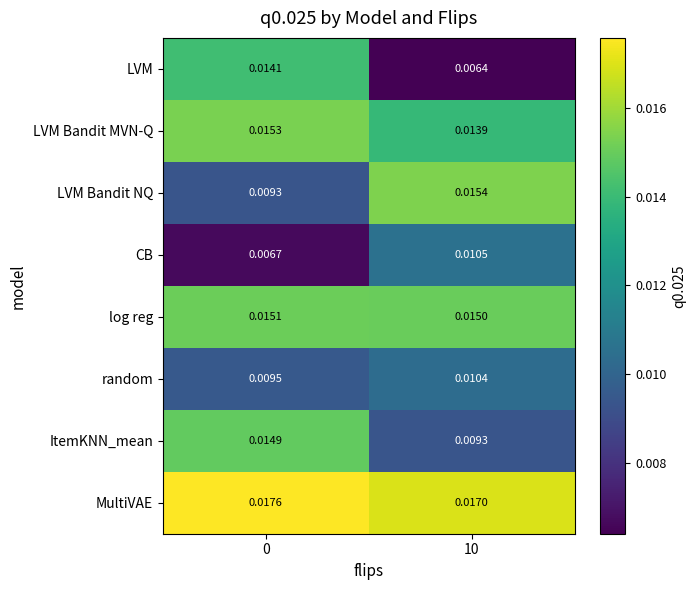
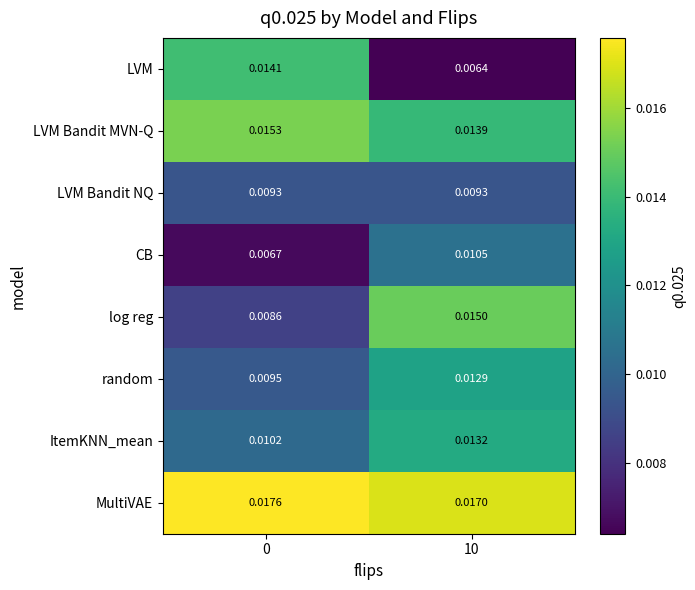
  {
    "LVM": {
      "0": 0.0141,
      "10": 0.0064
    },
    "LVM Bandit MVN-Q": {
      "0": 0.0153,
      "10": 0.0139
    },
    "LVM Bandit NQ": {
      "0": 0.0093,
-     "10": 0.0154
+     "10": 0.0093
    },
    "CB": {
      "0": 0.0067,
      "10": 0.0105
    },
    "log reg": {
-     "0": 0.0151,
+     "0": 0.0086,
      "10": 0.0150
    },
    "random": {
      "0": 0.0095,
-     "10": 0.0104
+     "10": 0.0129
    },
    "ItemKNN_mean": {
-     "0": 0.0149,
-     "10": 0.0093
+     "0": 0.0102,
+     "10": 0.0132
    },
    "MultiVAE": {
      "0": 0.0176,
      "10": 0.0170
    }
  }
